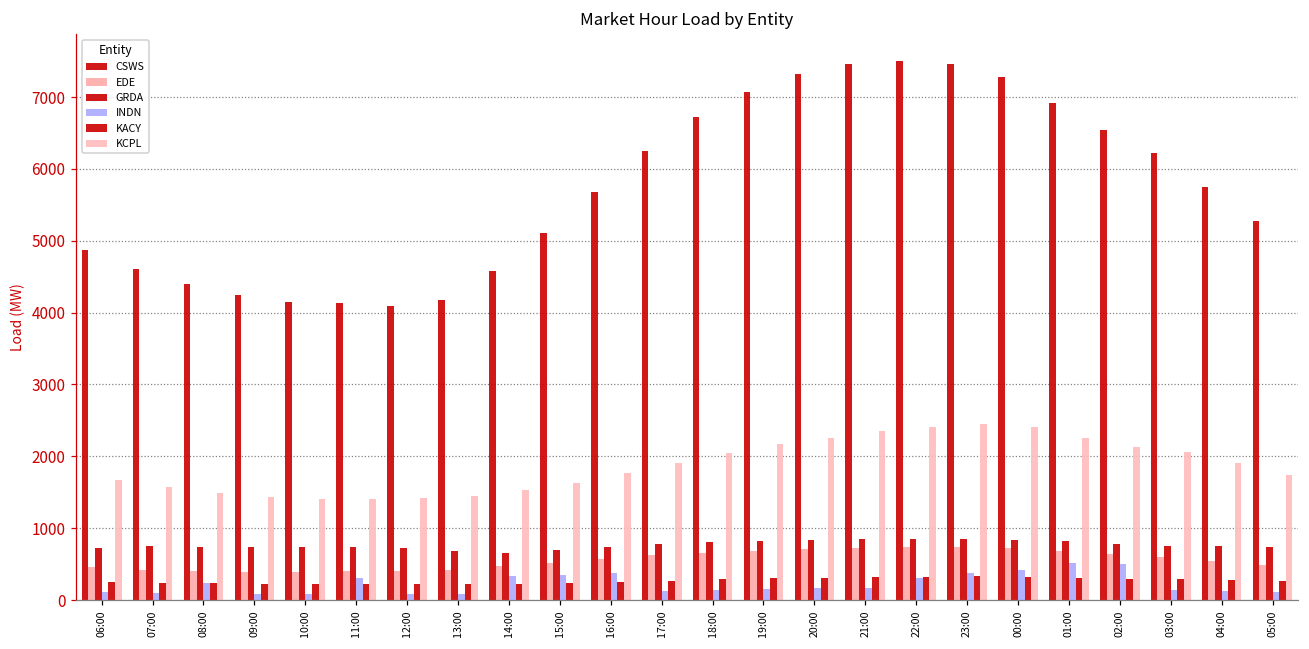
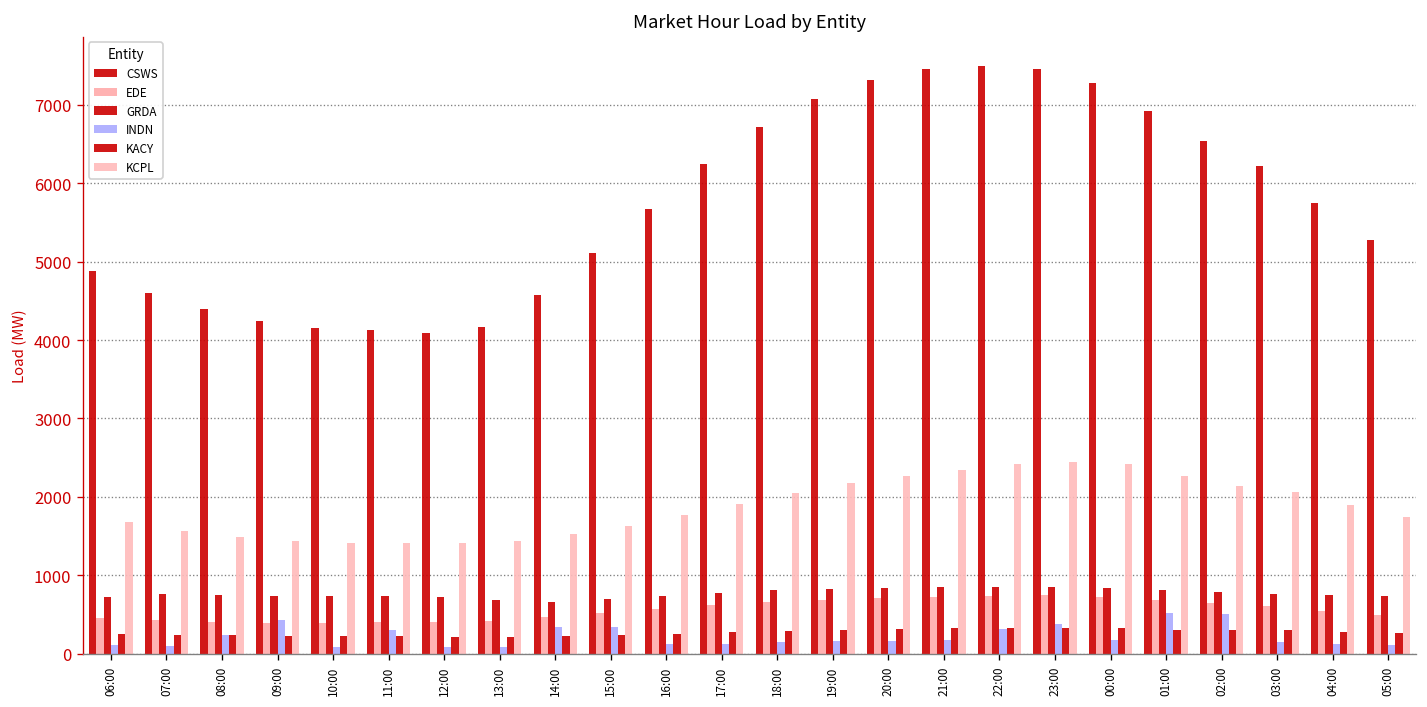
  {
    "INDN": {
      "06:00": 100,
      "07:00": 100,
      "08:00": 200,
-     "09:00": 100,
+     "09:00": 400,
      "10:00": 100,
      "11:00": 300,
      "12:00": 100,
      "13:00": 100,
      "14:00": 300,
      "15:00": 300,
-     "16:00": 400,
+     "16:00": 100,
      "17:00": 100,
      "18:00": 100,
      "19:00": 200,
      "20:00": 200,
      "21:00": 200,
      "22:00": 300,
      "23:00": 400,
-     "00:00": 400,
+     "00:00": 200,
      "01:00": 500,
      "02:00": 500,
      "03:00": 100,
      "04:00": 100,
      "05:00": 100
    }
  }
